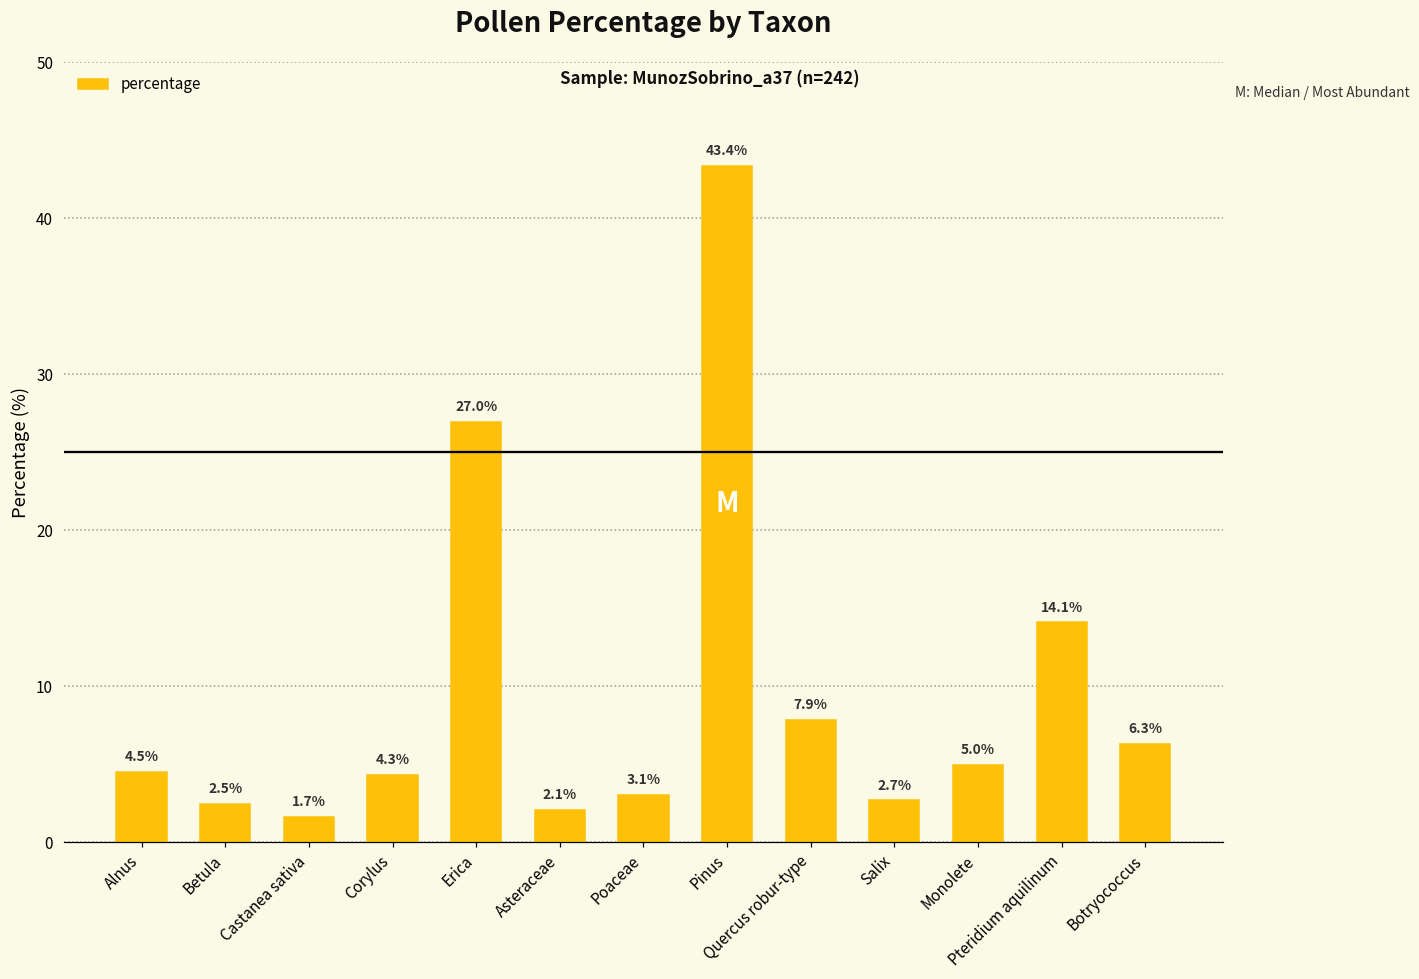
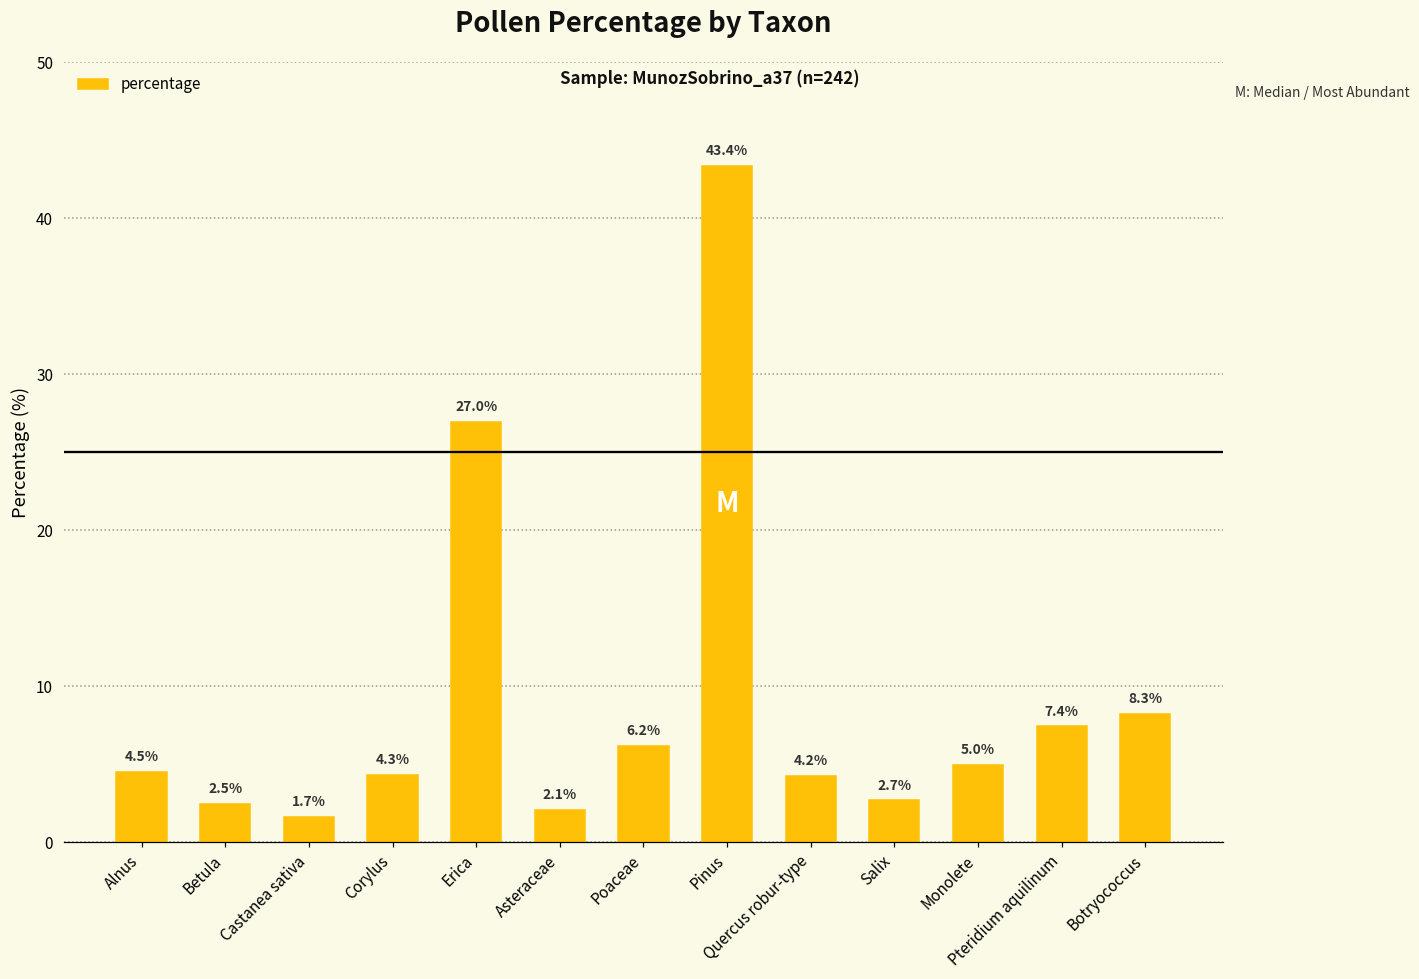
  {
    "Alnus": "4.5%",
    "Betula": "2.5%",
    "Castanea sativa": "1.7%",
    "Corylus": "4.3%",
    "Erica": "27.0%",
    "Asteraceae": "2.1%",
-   "Poaceae": "3.1%",
+   "Poaceae": "6.2%",
    "Pinus": "43.4%",
-   "Quercus robur-type": "7.9%",
+   "Quercus robur-type": "4.2%",
    "Salix": "2.7%",
    "Monolete": "5.0%",
-   "Pteridium aquilinum": "14.1%",
-   "Botryococcus": "6.3%"
+   "Pteridium aquilinum": "7.4%",
+   "Botryococcus": "8.3%"
  }
